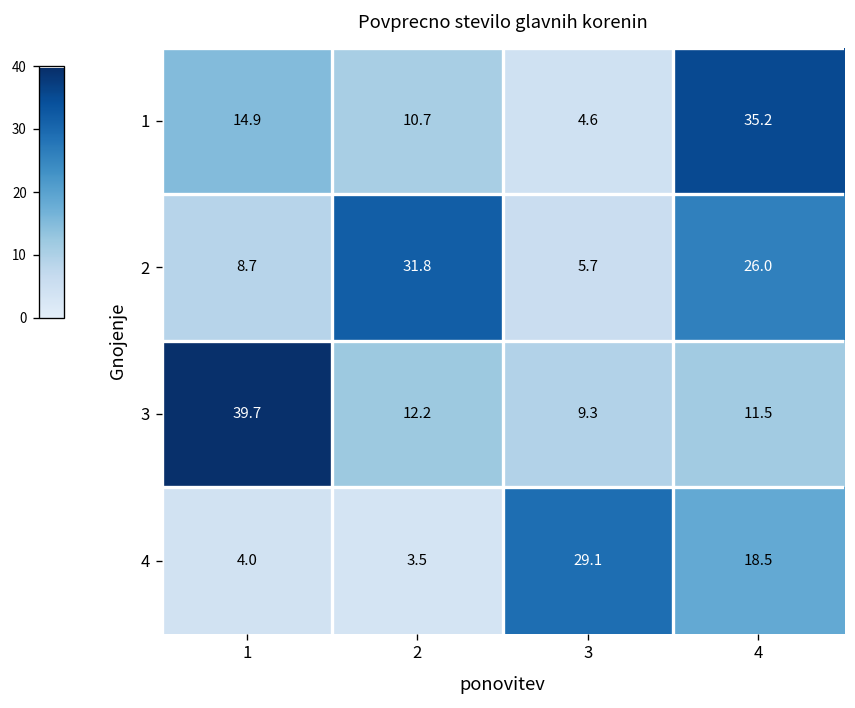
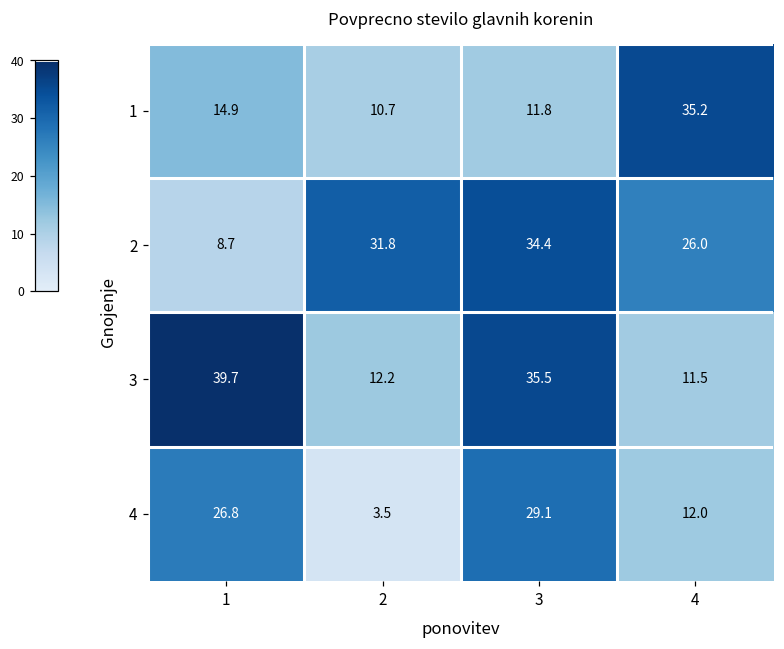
  {
    "1": {
      "1": 14.9,
      "2": 10.7,
-     "3": 4.6,
+     "3": 11.8,
      "4": 35.2
    },
    "2": {
      "1": 8.7,
      "2": 31.8,
-     "3": 5.7,
+     "3": 34.4,
      "4": 26.0
    },
    "3": {
      "1": 39.7,
      "2": 12.2,
-     "3": 9.3,
+     "3": 35.5,
      "4": 11.5
    },
    "4": {
-     "1": 4.0,
+     "1": 26.8,
      "2": 3.5,
      "3": 29.1,
-     "4": 18.5
+     "4": 12.0
    }
  }
